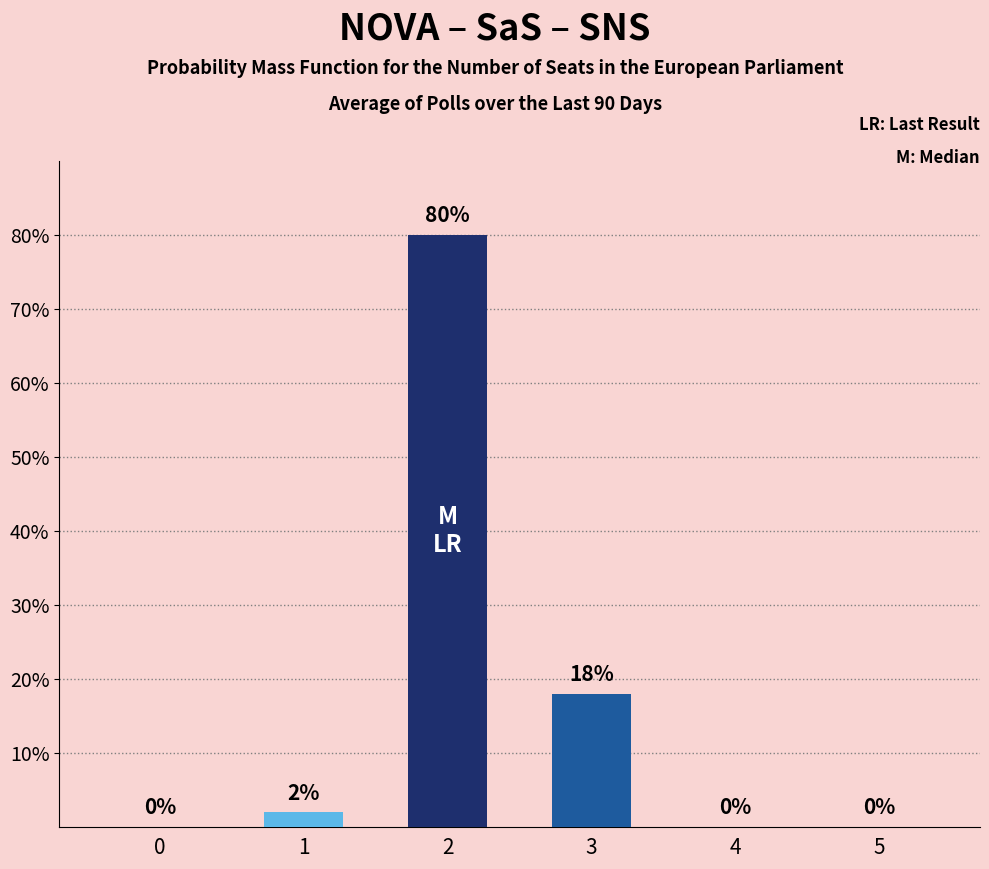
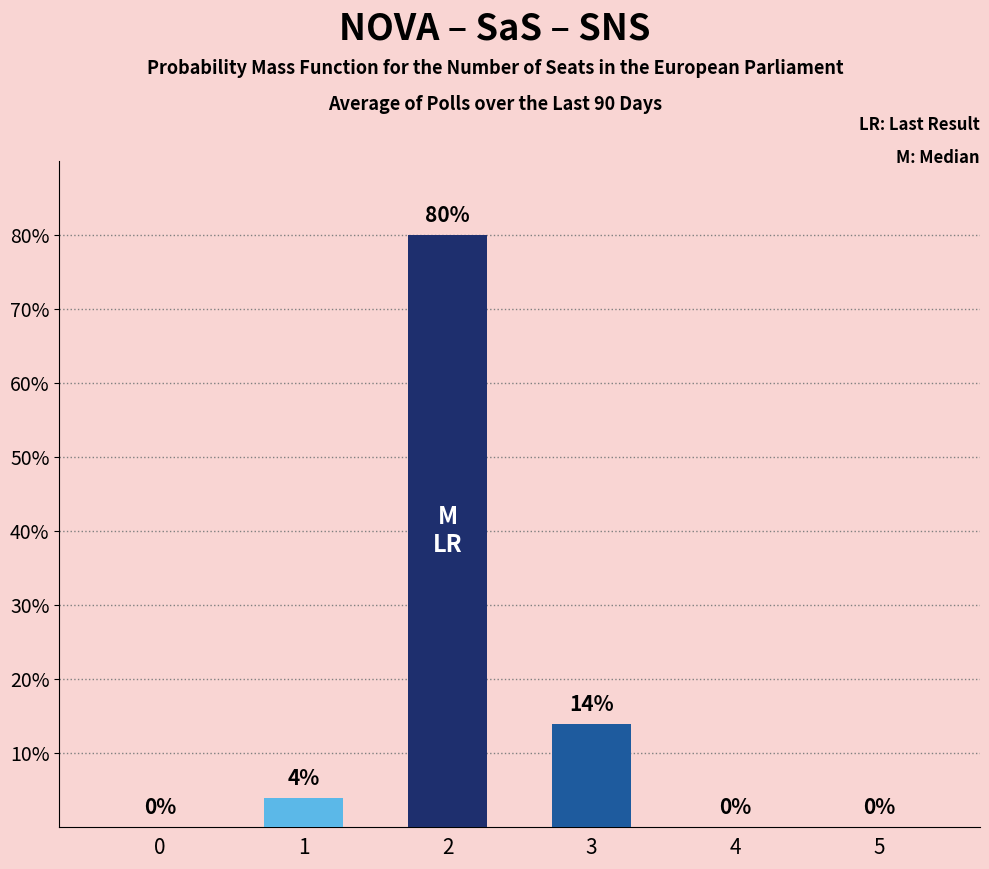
  {
    "0": "0%",
-   "1": "2%",
+   "1": "4%",
    "2": "80%",
-   "3": "18%",
+   "3": "14%",
    "4": "0%",
    "5": "0%"
  }
